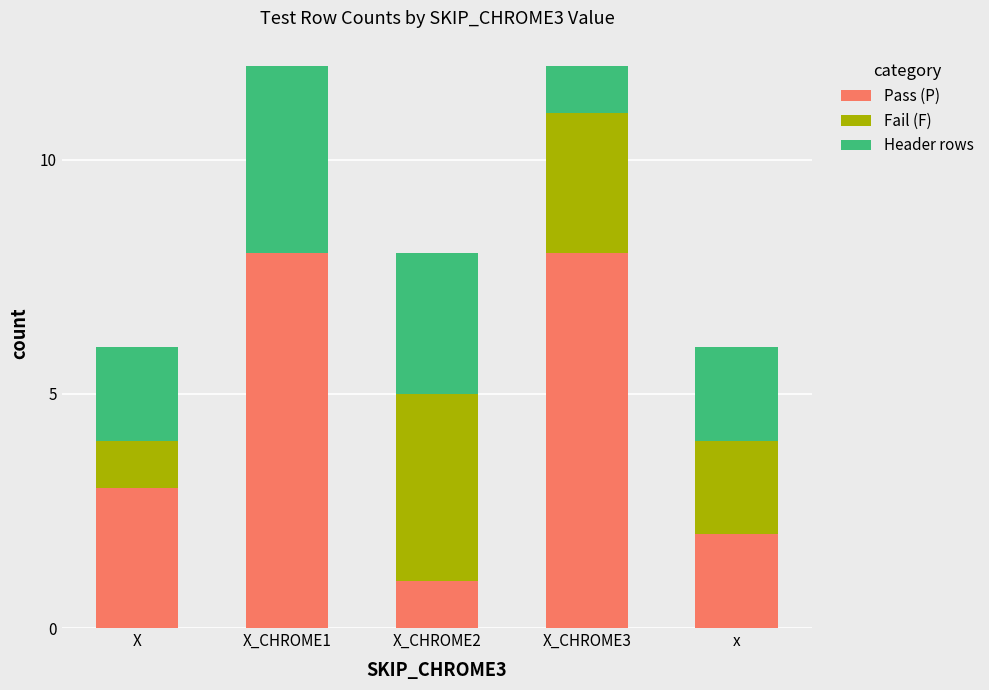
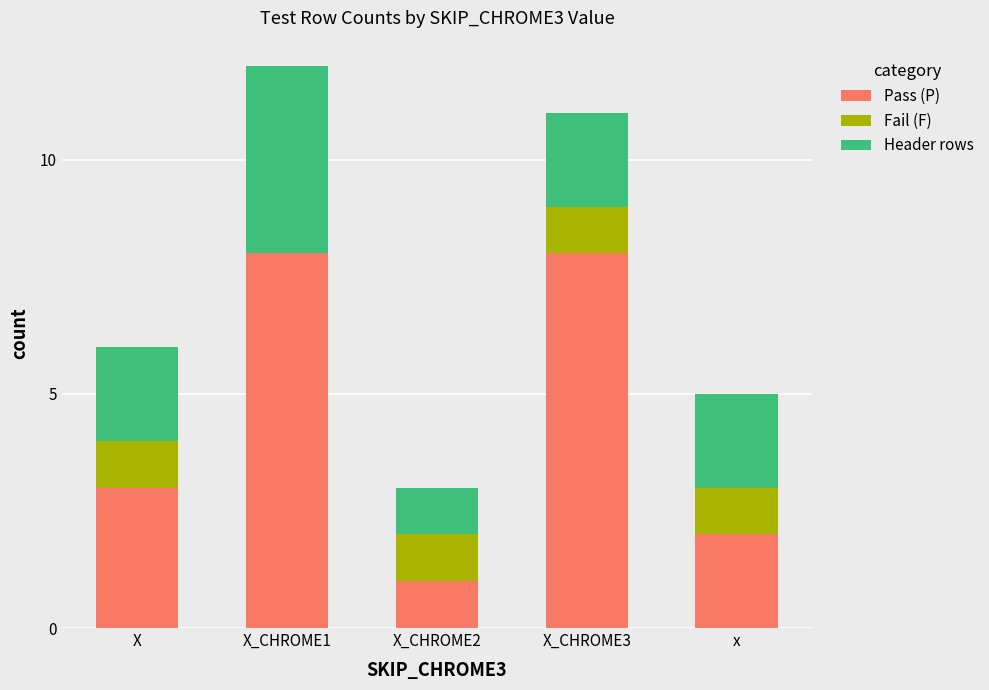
  {
    "Pass (P)": {
      "X": 3,
      "X_CHROME1": 8,
      "X_CHROME2": 1,
      "X_CHROME3": 8,
      "x": 2
    },
    "Fail (F)": {
      "X": 1,
      "X_CHROME1": 0,
-     "X_CHROME2": 4,
-     "X_CHROME3": 3,
-     "x": 2
+     "X_CHROME2": 1,
+     "X_CHROME3": 1,
+     "x": 1
    },
    "Header rows": {
      "X": 2,
      "X_CHROME1": 4,
-     "X_CHROME2": 3,
-     "X_CHROME3": 1,
+     "X_CHROME2": 1,
+     "X_CHROME3": 2,
      "x": 2
    }
  }
